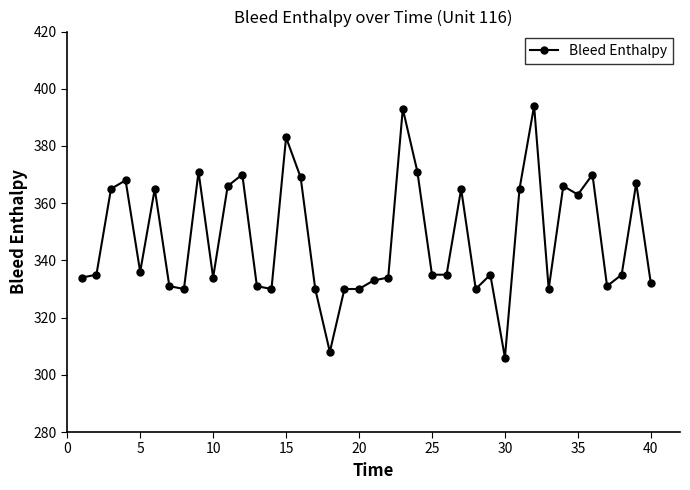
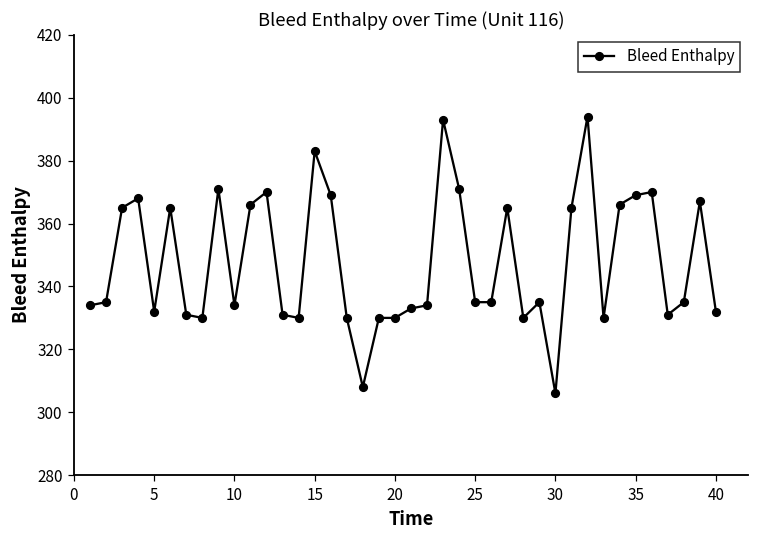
  {
-   "5": 336,
+   "5": 332,
    "10": 334,
    "15": 383,
    "20": 330,
    "25": 335,
    "30": 306,
-   "35": 363,
+   "35": 369,
    "40": 332
  }
